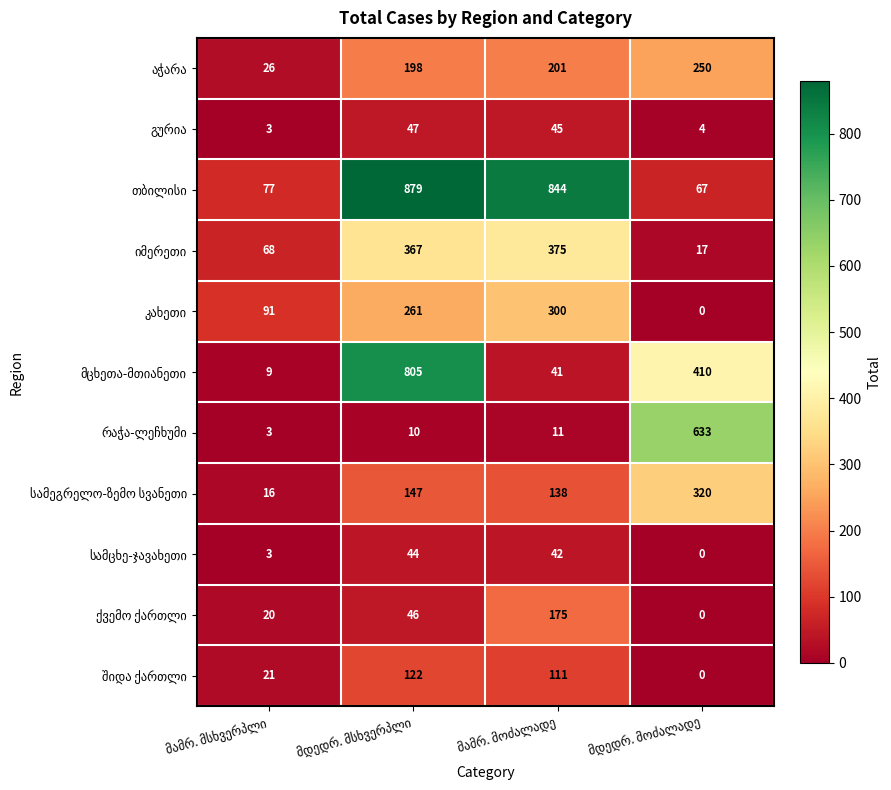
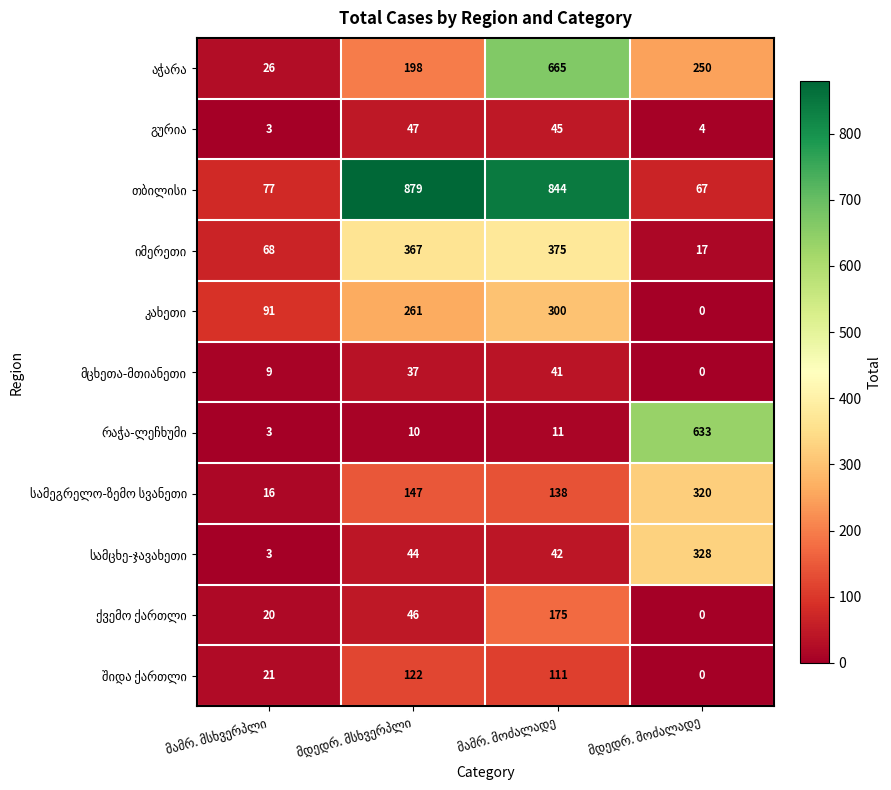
  {
    "აჭარა": {
      "მამრ. მსხვერპლი": 26,
      "მდედრ. მსხვერპლი": 198,
-     "მამრ. მოძალადე": 201,
+     "მამრ. მოძალადე": 665,
      "მდედრ. მოძალადე": 250
    },
    "გურია": {
      "მამრ. მსხვერპლი": 3,
      "მდედრ. მსხვერპლი": 47,
      "მამრ. მოძალადე": 45,
      "მდედრ. მოძალადე": 4
    },
    "თბილისი": {
      "მამრ. მსხვერპლი": 77,
      "მდედრ. მსხვერპლი": 879,
      "მამრ. მოძალადე": 844,
      "მდედრ. მოძალადე": 67
    },
    "იმერეთი": {
      "მამრ. მსხვერპლი": 68,
      "მდედრ. მსხვერპლი": 367,
      "მამრ. მოძალადე": 375,
      "მდედრ. მოძალადე": 17
    },
    "კახეთი": {
      "მამრ. მსხვერპლი": 91,
      "მდედრ. მსხვერპლი": 261,
      "მამრ. მოძალადე": 300,
      "მდედრ. მოძალადე": 0
    },
    "მცხეთა-მთიანეთი": {
      "მამრ. მსხვერპლი": 9,
-     "მდედრ. მსხვერპლი": 805,
+     "მდედრ. მსხვერპლი": 37,
      "მამრ. მოძალადე": 41,
-     "მდედრ. მოძალადე": 410
+     "მდედრ. მოძალადე": 0
    },
    "რაჭა-ლეჩხუმი": {
      "მამრ. მსხვერპლი": 3,
      "მდედრ. მსხვერპლი": 10,
      "მამრ. მოძალადე": 11,
      "მდედრ. მოძალადე": 633
    },
    "სამეგრელო-ზემო სვანეთი": {
      "მამრ. მსხვერპლი": 16,
      "მდედრ. მსხვერპლი": 147,
      "მამრ. მოძალადე": 138,
      "მდედრ. მოძალადე": 320
    },
    "სამცხე-ჯავახეთი": {
      "მამრ. მსხვერპლი": 3,
      "მდედრ. მსხვერპლი": 44,
      "მამრ. მოძალადე": 42,
-     "მდედრ. მოძალადე": 0
+     "მდედრ. მოძალადე": 328
    },
    "ქვემო ქართლი": {
      "მამრ. მსხვერპლი": 20,
      "მდედრ. მსხვერპლი": 46,
      "მამრ. მოძალადე": 175,
      "მდედრ. მოძალადე": 0
    },
    "შიდა ქართლი": {
      "მამრ. მსხვერპლი": 21,
      "მდედრ. მსხვერპლი": 122,
      "მამრ. მოძალადე": 111,
      "მდედრ. მოძალადე": 0
    }
  }
